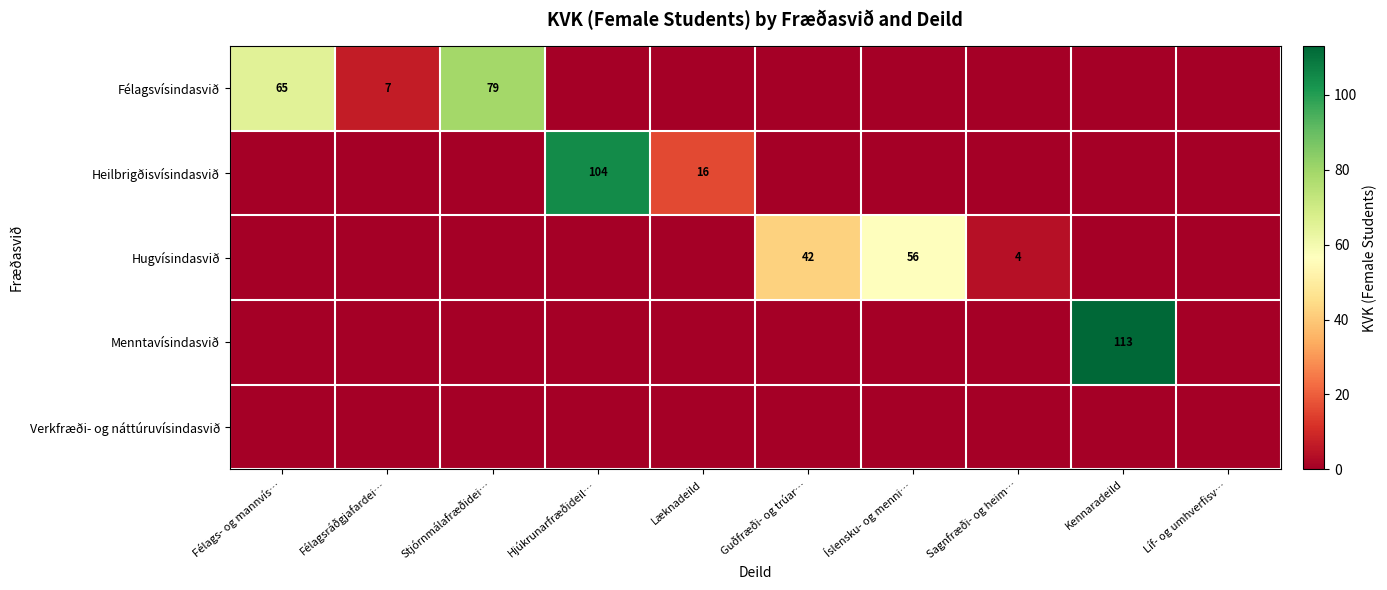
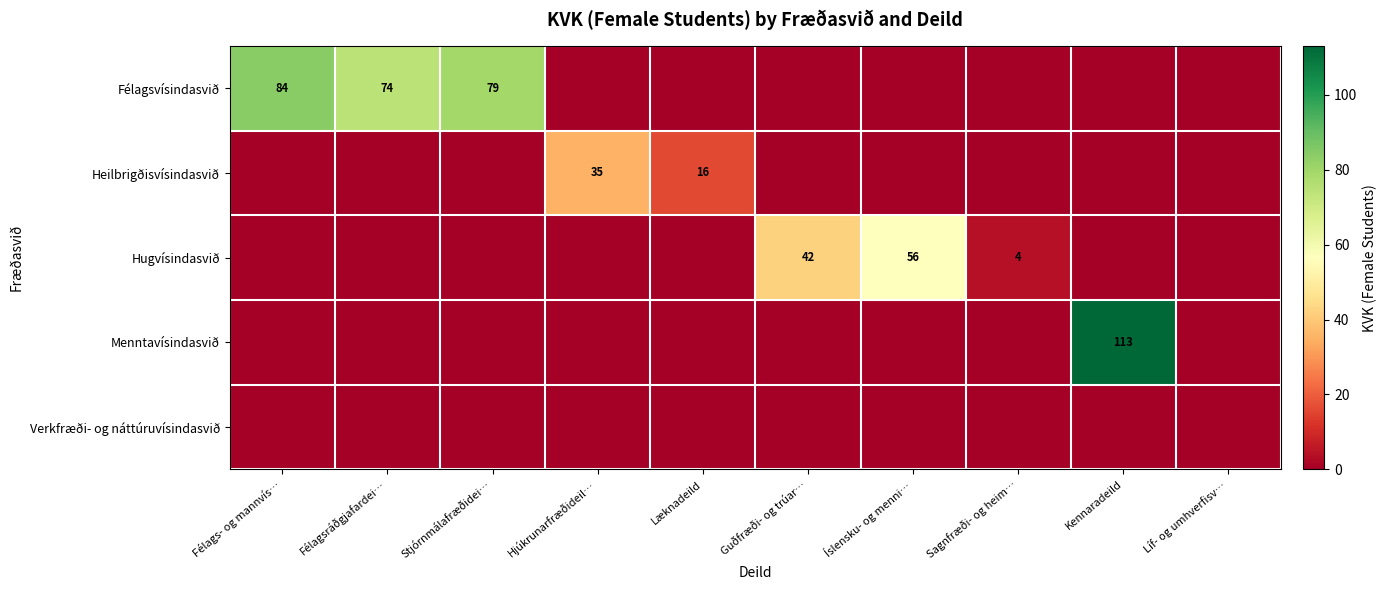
  {
    "Félagsvísindasvið": {
-     "Félags- og mannvís…": 65,
-     "Félagsráðgjafardei…": 7,
+     "Félags- og mannvís…": 84,
+     "Félagsráðgjafardei…": 74,
      "Stjórnmálafræðidei…": 79
    },
    "Heilbrigðisvísindasvið": {
-     "Hjúkrunarfræðideil…": 104,
+     "Hjúkrunarfræðideil…": 35,
      "Læknadeild": 16
    },
    "Hugvísindasvið": {
      "Guðfræði- og trúar…": 42,
      "Íslensku- og menni…": 56,
      "Sagnfræði- og heim…": 4
    },
    "Menntavísindasvið": {
      "Kennaradeild": 113
    }
  }
